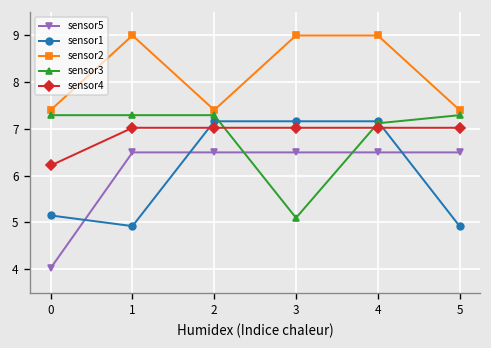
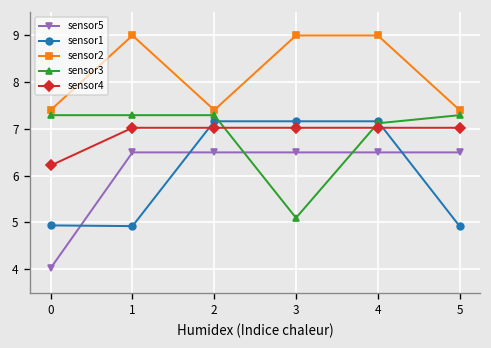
  {
    "sensor5": {
      "0": 4.0,
      "1": 6.5,
      "2": 6.5,
      "3": 6.5,
      "4": 6.5,
      "5": 6.5
    },
    "sensor1": {
-     "0": 5.1,
+     "0": 4.9,
      "1": 4.9,
      "2": 7.2,
      "3": 7.2,
      "5": 4.9
    },
    "sensor2": {
      "0": 7.4,
      "1": 9.0,
      "2": 7.4,
      "3": 9.0,
      "4": 9.0,
      "5": 7.4
    },
    "sensor3": {
      "0": 7.3,
      "1": 7.3,
      "2": 7.3,
      "3": 5.1,
      "5": 7.3
    },
    "sensor4": {
      "0": 6.2,
      "1": 7.0,
      "2": 7.0,
      "3": 7.0,
      "4": 7.0,
      "5": 7.0
    }
  }
